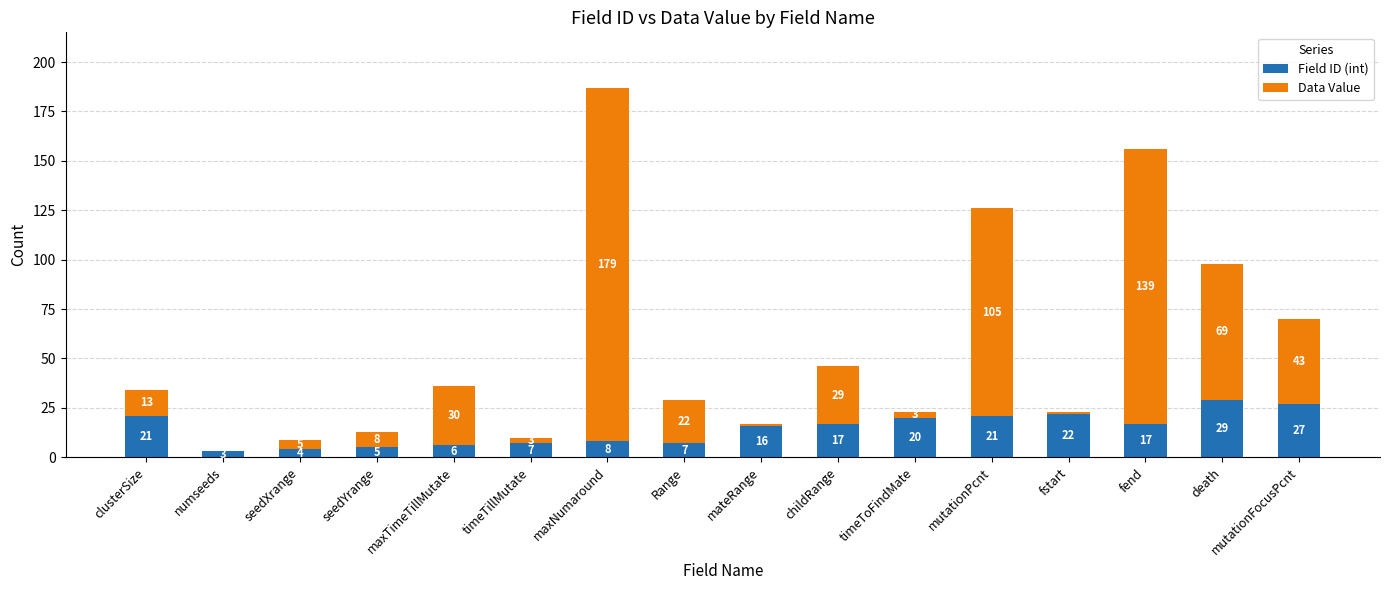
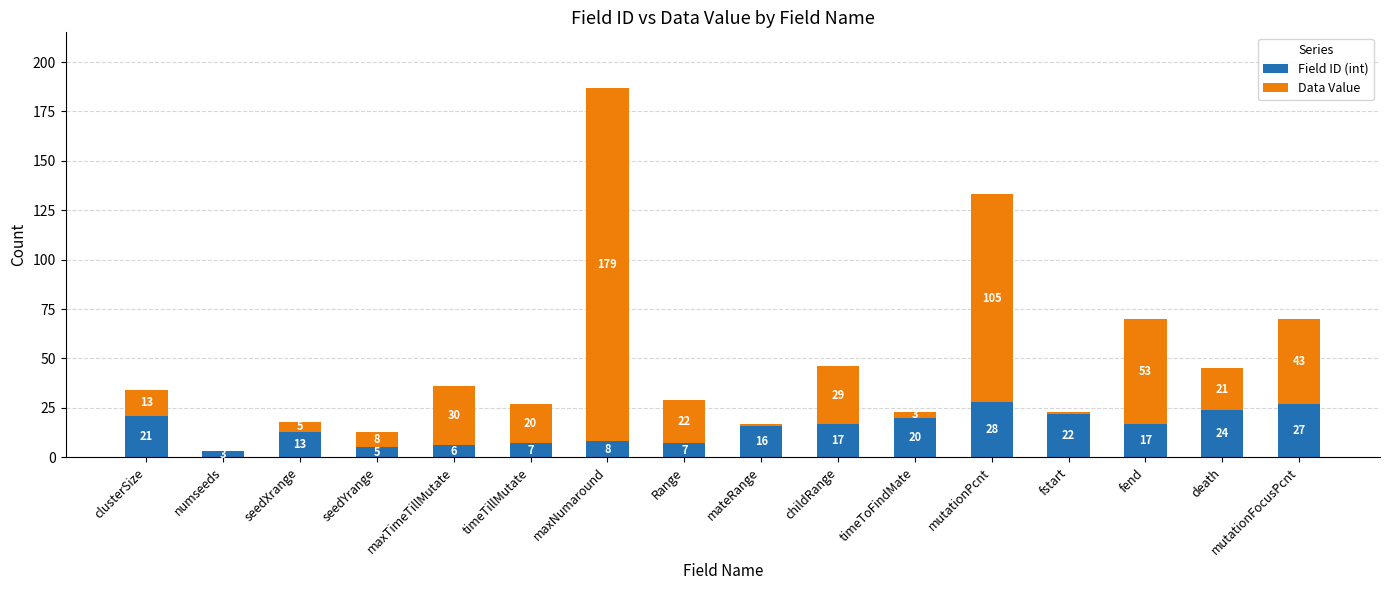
  {
    "Field ID (int)": {
      "clusterSize": 21,
-     "seedXrange": 4,
+     "seedXrange": 13,
      "seedYrange": 5,
      "maxTimeTillMutate": 6,
      "maxNumaround": 8,
      "Range": 7,
      "mateRange": 16,
      "childRange": 17,
      "timeToFindMate": 20,
-     "mutationPcnt": 21,
+     "mutationPcnt": 28,
      "fstart": 22,
      "fend": 17,
-     "death": 29,
+     "death": 24,
      "mutationFocusPcnt": 27
    },
    "Data Value": {
      "clusterSize": 13,
      "seedYrange": 8,
      "maxTimeTillMutate": 30,
-     "timeTillMutate": 3,
+     "timeTillMutate": 20,
      "maxNumaround": 179,
      "Range": 22,
      "childRange": 29,
      "timeToFindMate": 3,
      "mutationPcnt": 105,
-     "fend": 139,
-     "death": 69,
+     "fend": 53,
+     "death": 21,
      "mutationFocusPcnt": 43
    }
  }
